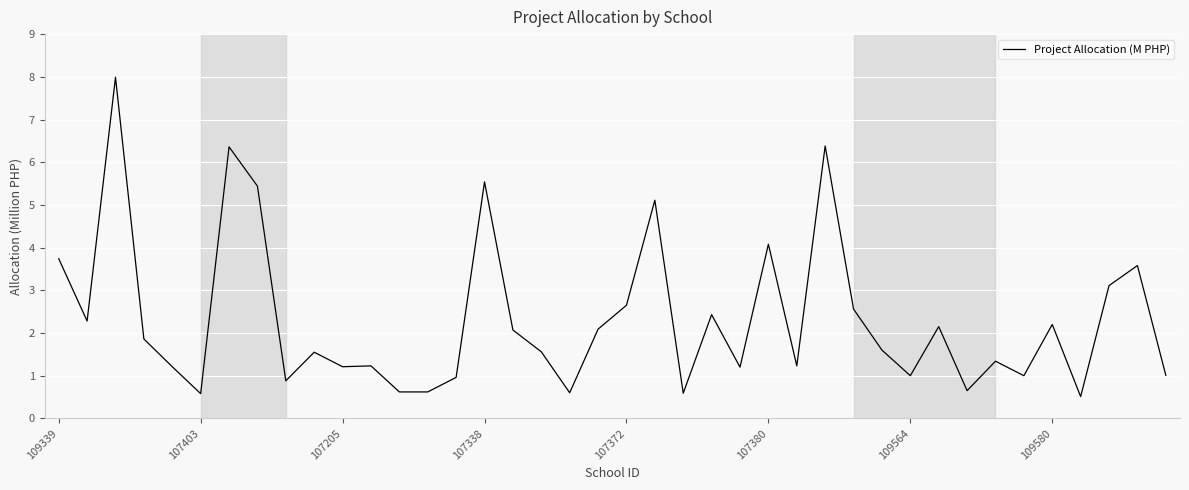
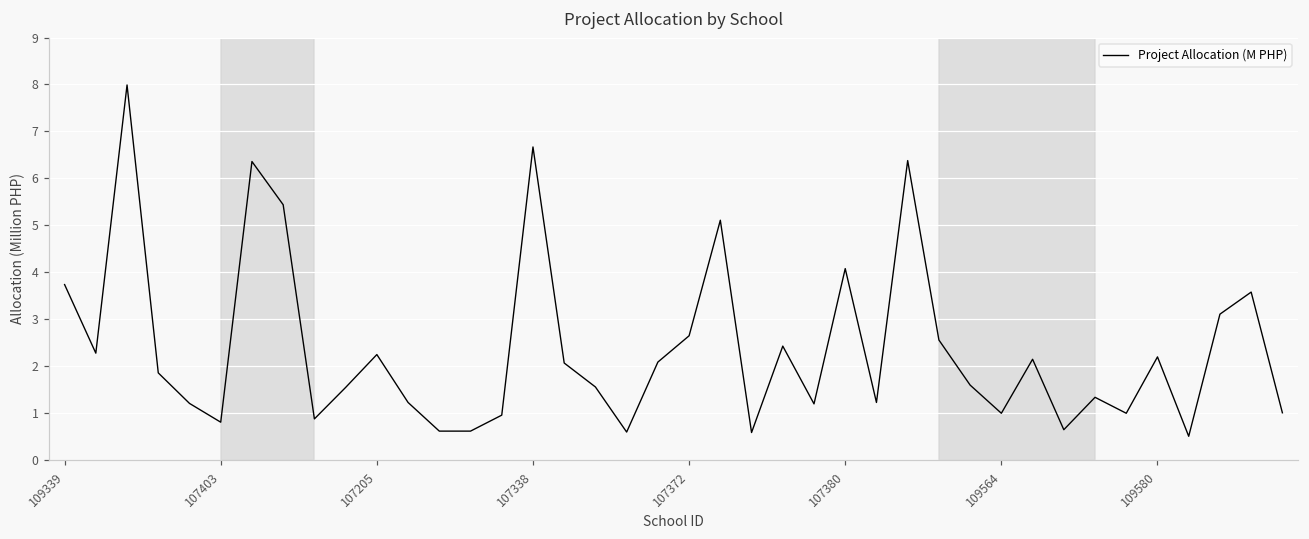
  {
    "109339": 3.7,
-   "107403": 0.6,
-   "107205": 1.2,
-   "107338": 5.5,
+   "107403": 0.8,
+   "107205": 2.3,
+   "107338": 6.7,
    "107372": 2.7,
    "107380": 4.1,
    "109564": 1.0,
    "109580": 2.2
  }
